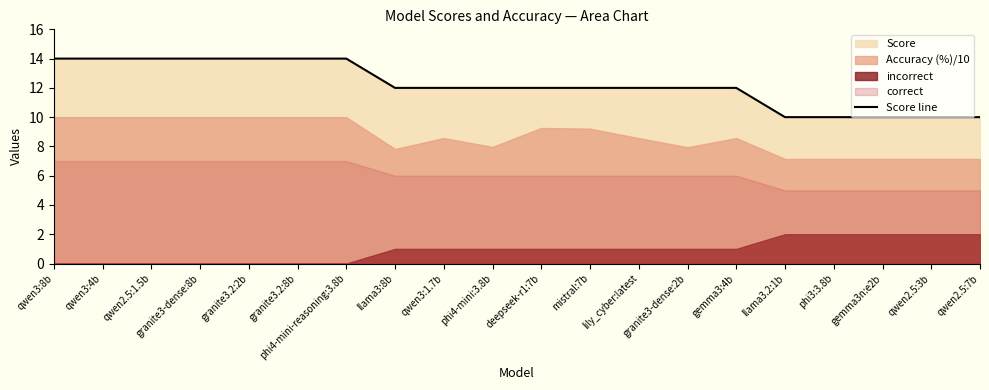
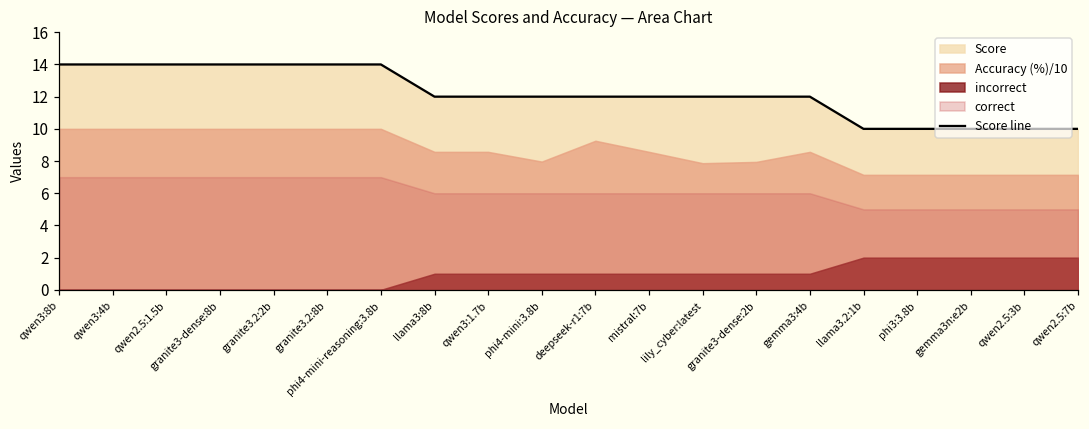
  {
    "Accuracy (%)/10": {
      "qwen3:8b": 10.0,
      "qwen3:4b": 10.0,
      "qwen2.5:1.5b": 10.0,
      "granite3-dense:8b": 10.0,
      "granite3.2:2b": 10.0,
      "granite3.2:8b": 10.0,
      "phi4-mini-reasoning:3.8b": 10.0,
-     "llama3:8b": 7.8,
+     "llama3:8b": 8.6,
      "qwen3:1.7b": 8.6,
      "phi4-mini:3.8b": 8.0,
      "deepseek-r1:7b": 9.3,
-     "mistral:7b": 9.2,
-     "lily_cyber:latest": 8.6,
+     "mistral:7b": 8.6,
+     "lily_cyber:latest": 7.9,
      "granite3-dense:2b": 7.9,
      "gemma3:4b": 8.6,
      "llama3.2:1b": 7.1,
      "phi3:3.8b": 7.1,
      "gemma3n:e2b": 7.1,
      "qwen2.5:3b": 7.1,
      "qwen2.5:7b": 7.1
    },
    "incorrect": {
      "qwen3:8b": 0.0,
      "qwen3:4b": 0.0,
      "qwen2.5:1.5b": 0.0,
      "granite3-dense:8b": 0.0,
      "granite3.2:2b": 0.0,
      "granite3.2:8b": 0.0,
      "phi4-mini-reasoning:3.8b": 0.0,
      "llama3:8b": 1.0,
      "qwen3:1.7b": 1.0,
      "phi4-mini:3.8b": 1.0,
      "deepseek-r1:7b": 1.0,
      "mistral:7b": 1.0,
      "lily_cyber:latest": 1.0,
      "granite3-dense:2b": 1.0,
      "gemma3:4b": 1.0,
      "llama3.2:1b": 2.0,
      "phi3:3.8b": 2.0,
      "gemma3n:e2b": 2.0,
      "qwen2.5:3b": 2.0,
      "qwen2.5:7b": 2.0
    }
  }
